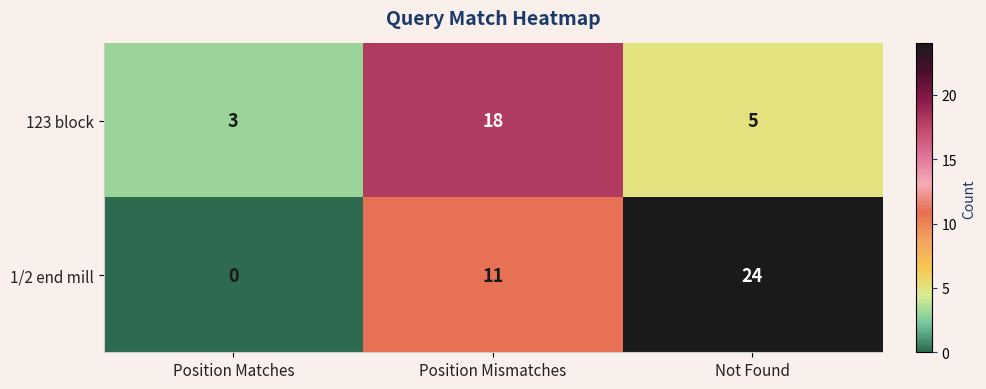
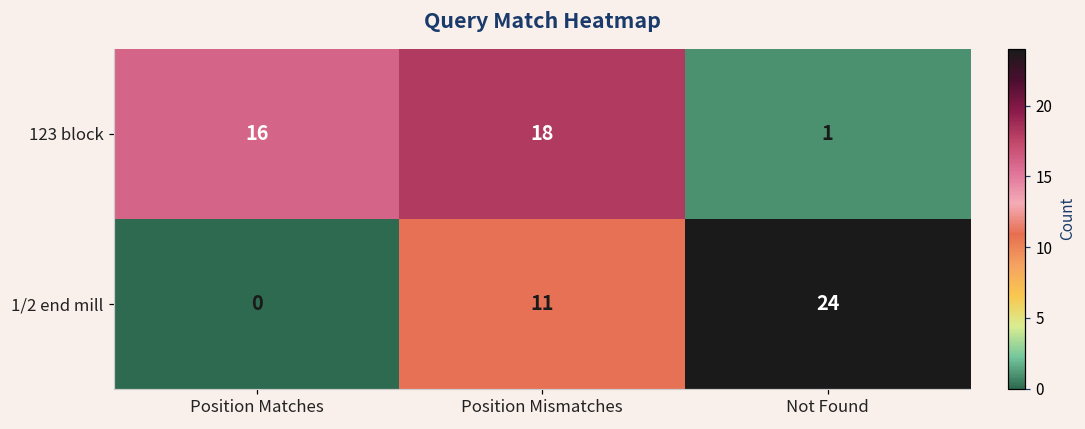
  {
    "123 block": {
-     "Position Matches": 3,
+     "Position Matches": 16,
      "Position Mismatches": 18,
-     "Not Found": 5
+     "Not Found": 1
    },
    "1/2 end mill": {
      "Position Matches": 0,
      "Position Mismatches": 11,
      "Not Found": 24
    }
  }
